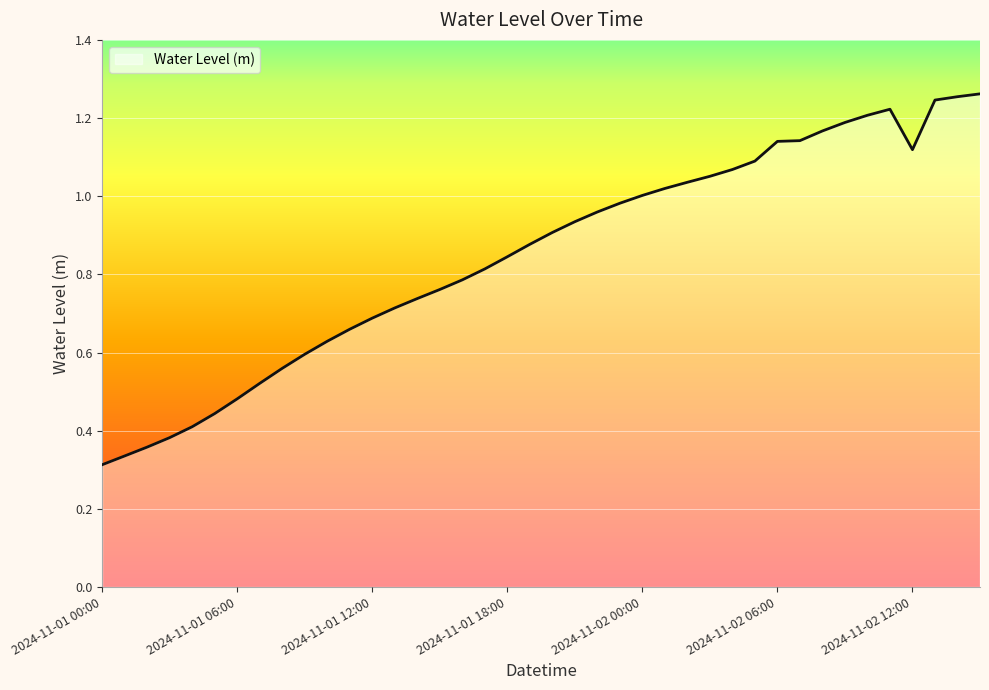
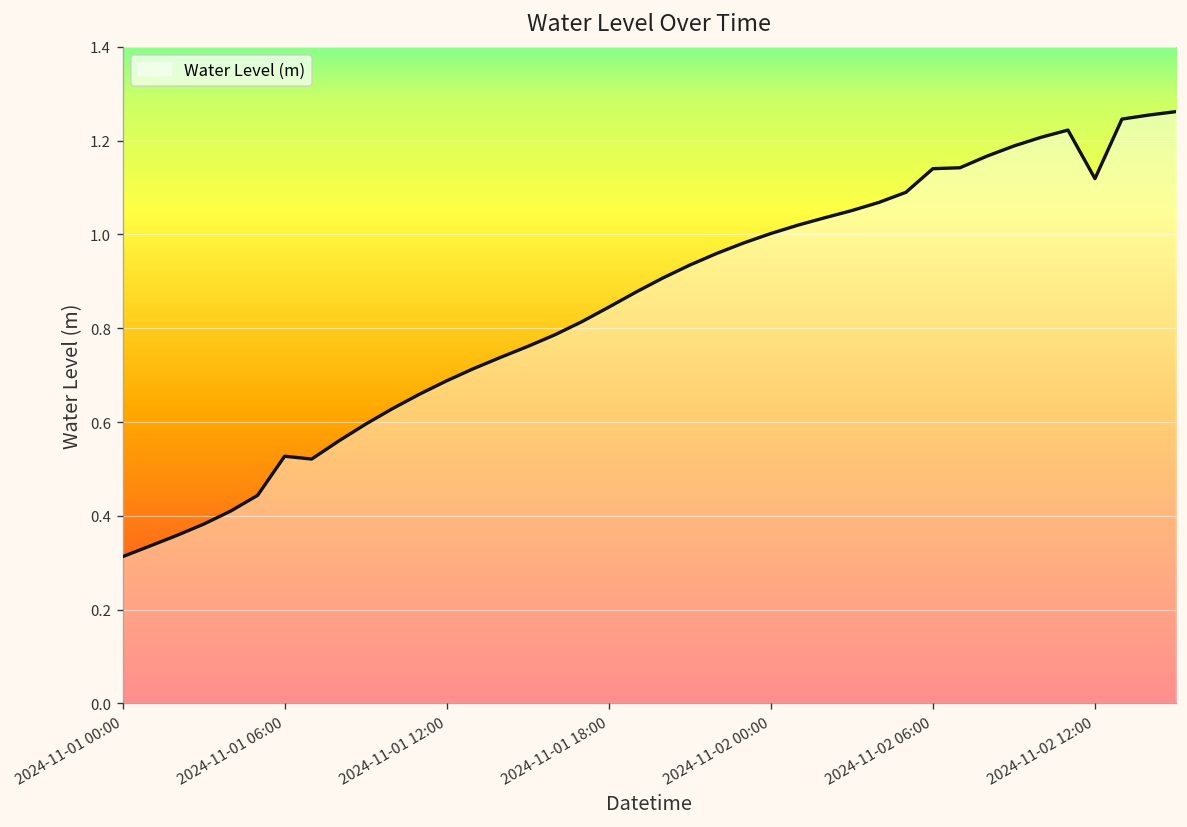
  {
    "2024-11-01 00:00": 0.31,
-   "2024-11-01 06:00": 0.48,
+   "2024-11-01 06:00": 0.53,
    "2024-11-01 12:00": 0.69,
    "2024-11-01 18:00": 0.85,
    "2024-11-02 00:00": 1.00,
    "2024-11-02 06:00": 1.14,
    "2024-11-02 12:00": 1.12
  }
